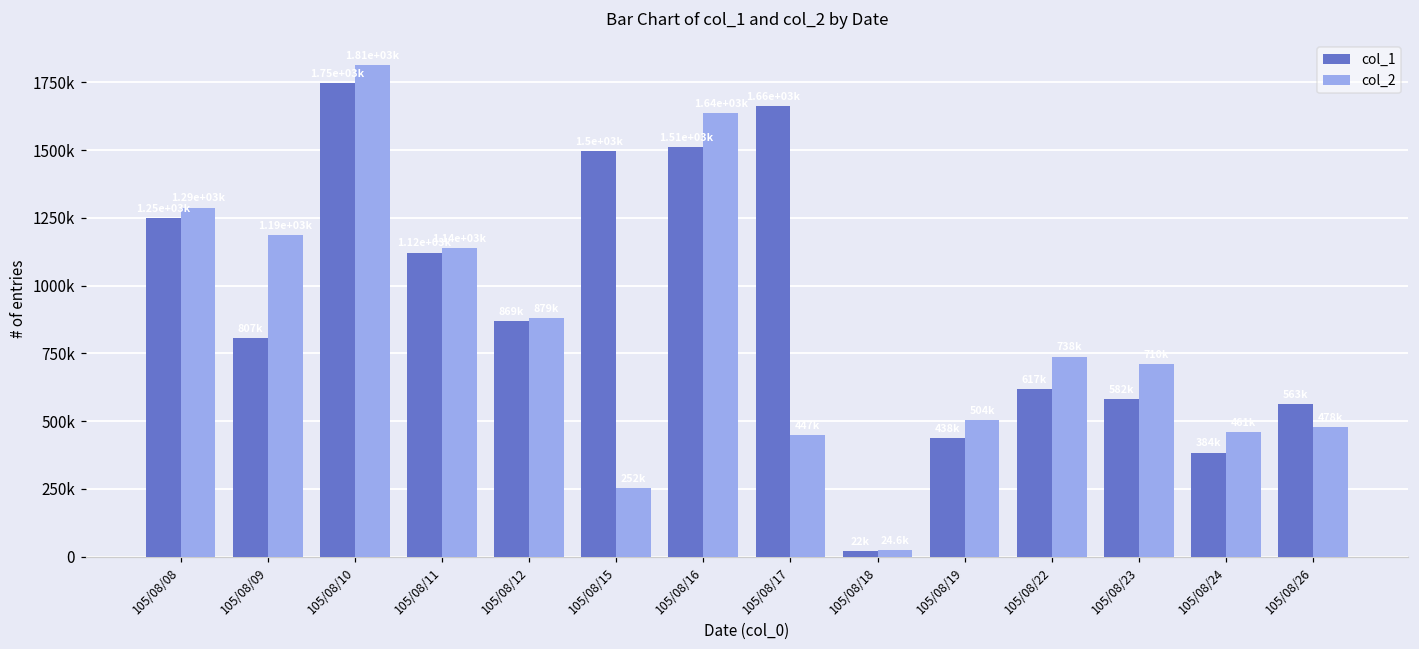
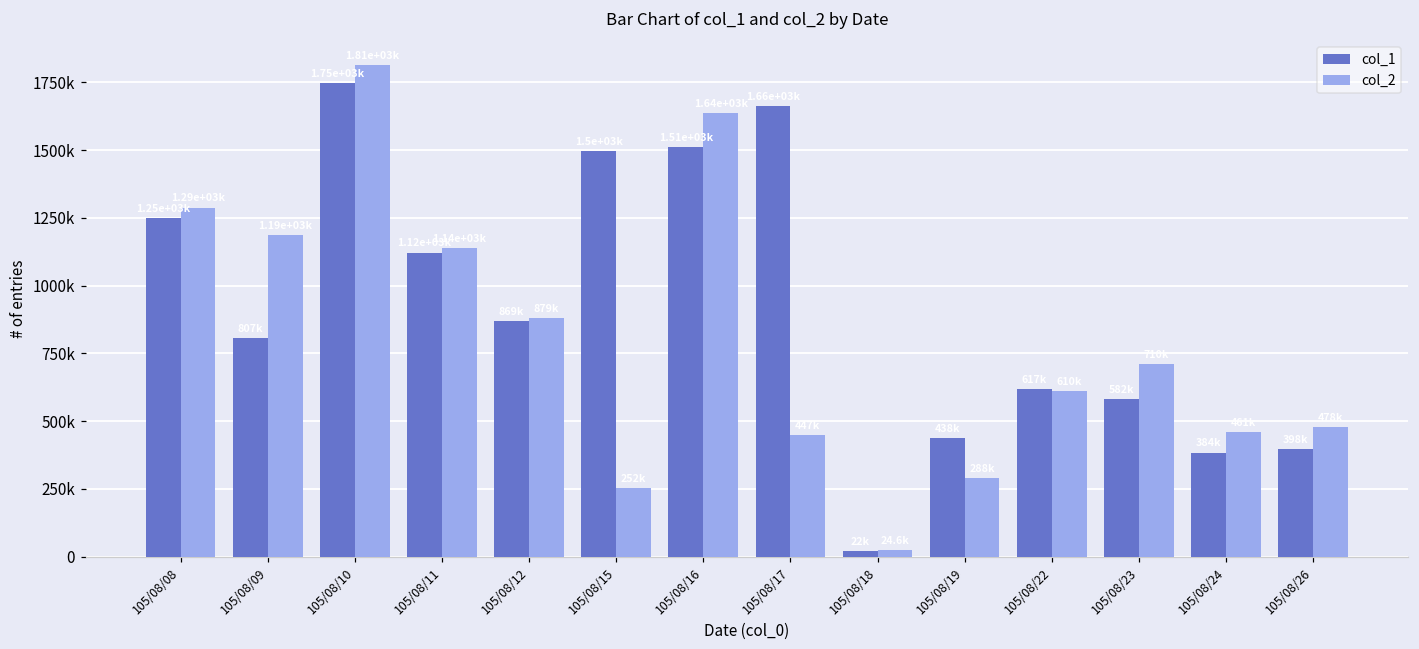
  {
    "col_1": {
      "105/08/08": 1250000,
      "105/08/09": 810000,
      "105/08/10": 1750000,
      "105/08/11": 1120000,
      "105/08/12": 870000,
      "105/08/15": 1500000,
      "105/08/16": 1510000,
      "105/08/17": 1660000,
      "105/08/18": 20000,
      "105/08/19": 440000,
      "105/08/22": 620000,
      "105/08/23": 580000,
      "105/08/24": 380000,
-     "105/08/26": 560000
+     "105/08/26": 400000
    },
    "col_2": {
      "105/08/08": 1290000,
      "105/08/09": 1190000,
      "105/08/10": 1810000,
      "105/08/11": 1140000,
      "105/08/12": 880000,
      "105/08/15": 250000,
      "105/08/16": 1640000,
      "105/08/17": 450000,
      "105/08/18": 20000,
-     "105/08/19": 500000,
-     "105/08/22": 740000,
+     "105/08/19": 290000,
+     "105/08/22": 610000,
      "105/08/23": 710000,
      "105/08/24": 460000,
      "105/08/26": 480000
    }
  }
